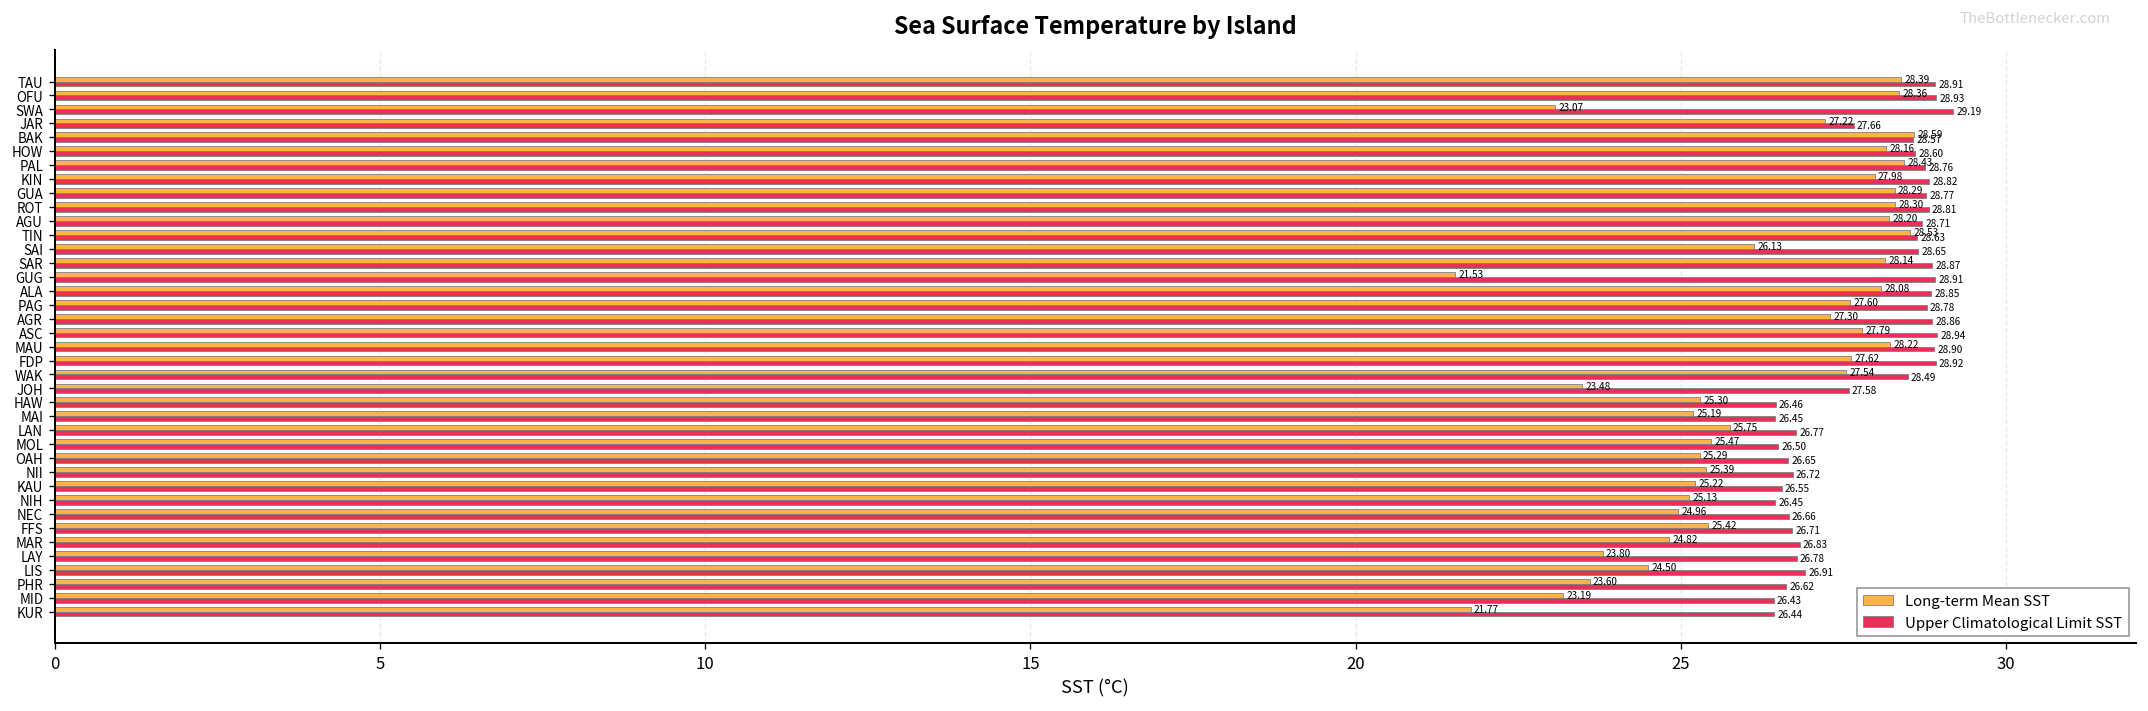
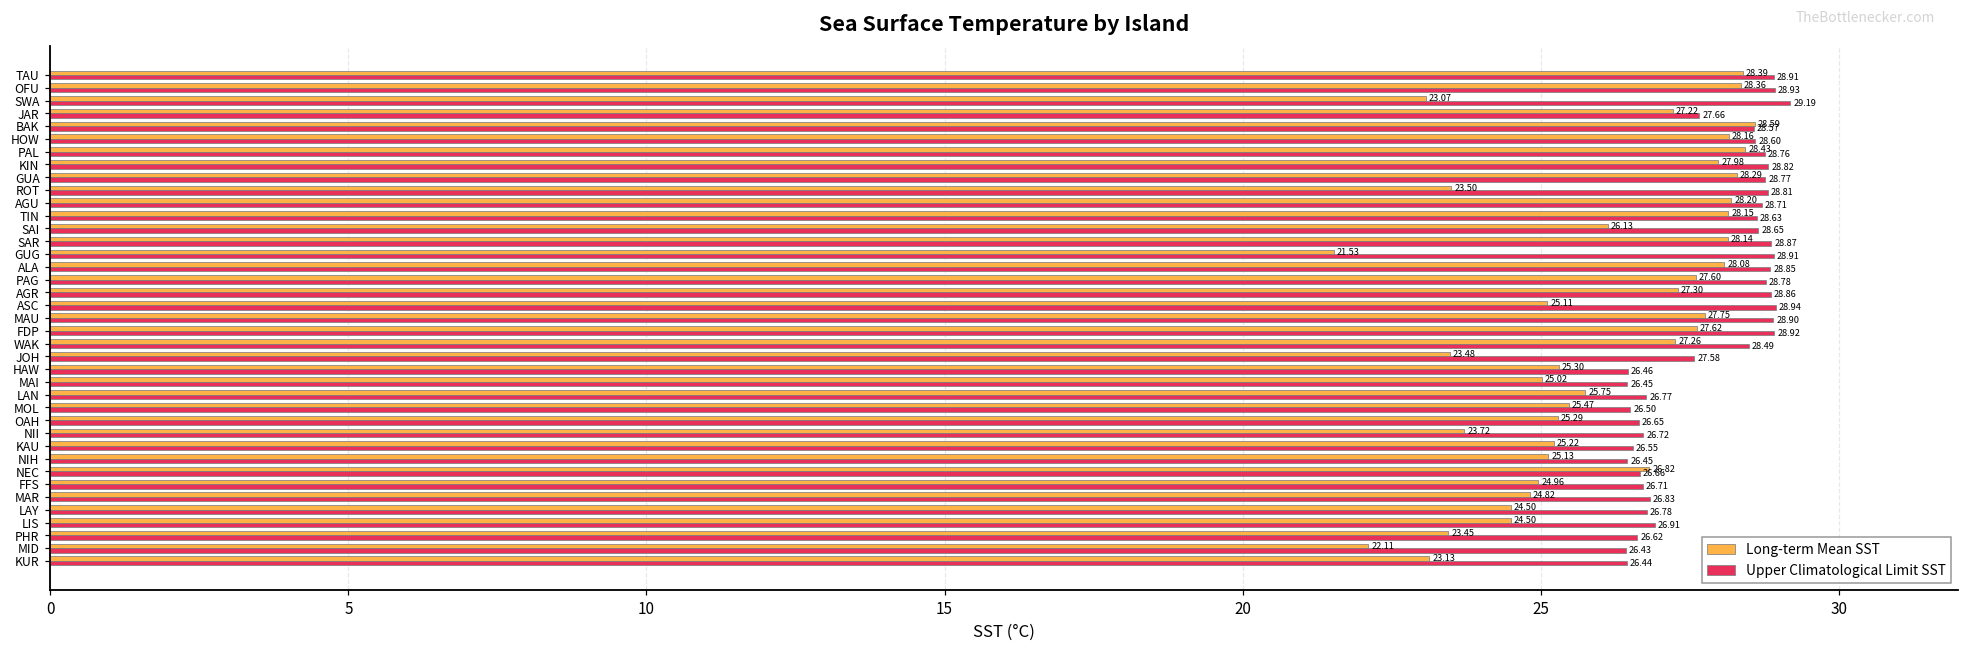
  {
    "Long-term Mean SST": {
      "TAU": 28.39,
      "OFU": 28.36,
      "SWA": 23.07,
      "JAR": 27.22,
      "HOW": 28.16,
      "PAL": 28.43,
      "KIN": 27.98,
      "GUA": 28.29,
-     "ROT": 28.30,
+     "ROT": 23.50,
      "AGU": 28.20,
-     "TIN": 28.53,
+     "TIN": 28.15,
      "SAI": 26.13,
      "SAR": 28.14,
      "GUG": 21.53,
      "ALA": 28.08,
      "PAG": 27.60,
      "AGR": 27.30,
-     "ASC": 27.79,
-     "MAU": 28.22,
+     "ASC": 25.11,
+     "MAU": 27.75,
      "FDP": 27.62,
-     "WAK": 27.54,
+     "WAK": 27.26,
      "JOH": 23.48,
      "HAW": 25.30,
-     "MAI": 25.19,
+     "MAI": 25.02,
      "LAN": 25.75,
      "MOL": 25.47,
      "OAH": 25.29,
-     "NII": 25.39,
+     "NII": 23.72,
      "KAU": 25.22,
      "NIH": 25.13,
-     "NEC": 24.96,
-     "FFS": 25.42,
+     "NEC": 26.82,
+     "FFS": 24.96,
      "MAR": 24.82,
-     "LAY": 23.80,
+     "LAY": 24.50,
      "LIS": 24.50,
-     "PHR": 23.60,
-     "MID": 23.19,
-     "KUR": 21.77
+     "PHR": 23.45,
+     "MID": 22.11,
+     "KUR": 23.13
    },
    "Upper Climatological Limit SST": {
      "TAU": 28.91,
      "OFU": 28.93,
      "SWA": 29.19,
      "JAR": 27.66,
      "HOW": 28.60,
      "PAL": 28.76,
      "KIN": 28.82,
      "GUA": 28.77,
      "ROT": 28.81,
      "AGU": 28.71,
      "TIN": 28.63,
      "SAI": 28.65,
      "SAR": 28.87,
      "GUG": 28.91,
      "ALA": 28.85,
      "PAG": 28.78,
      "AGR": 28.86,
      "ASC": 28.94,
      "MAU": 28.90,
      "FDP": 28.92,
      "WAK": 28.49,
      "JOH": 27.58,
      "HAW": 26.46,
      "MAI": 26.45,
      "LAN": 26.77,
      "MOL": 26.50,
      "OAH": 26.65,
      "NII": 26.72,
      "KAU": 26.55,
      "NIH": 26.45,
      "FFS": 26.71,
      "MAR": 26.83,
      "LAY": 26.78,
      "LIS": 26.91,
      "PHR": 26.62,
      "MID": 26.43,
      "KUR": 26.44
    }
  }
